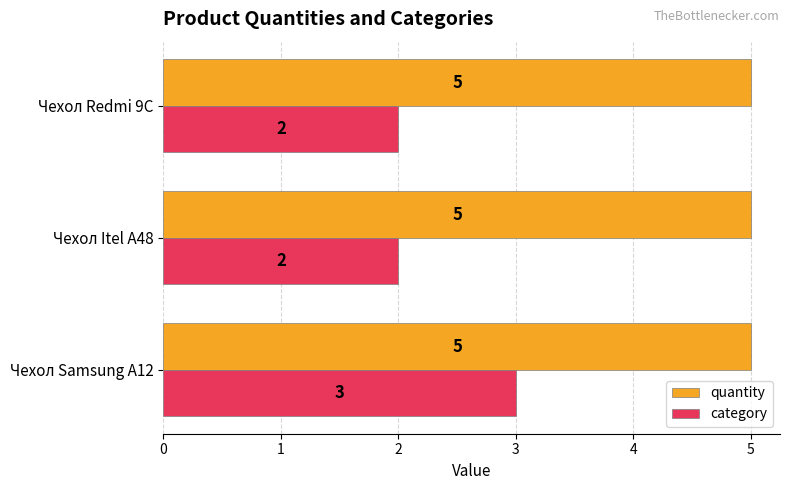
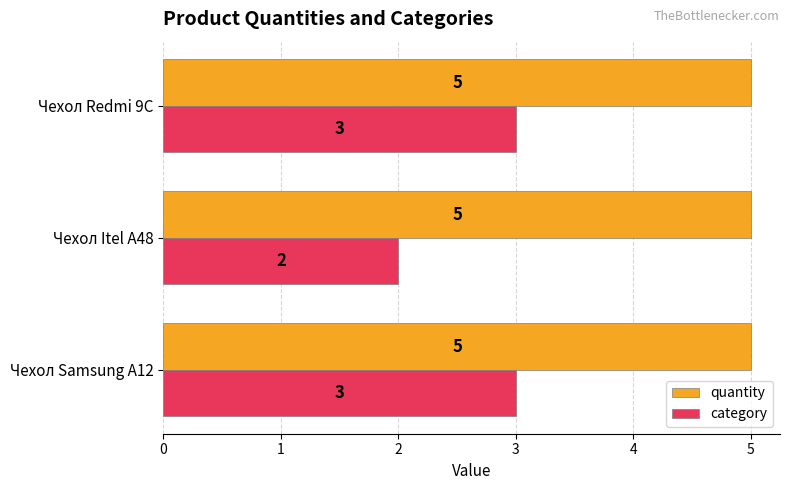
  {
    "quantity": {
      "Чехол Redmi 9C": 5,
      "Чехол Itel A48": 5,
      "Чехол Samsung A12": 5
    },
    "category": {
-     "Чехол Redmi 9C": 2,
+     "Чехол Redmi 9C": 3,
      "Чехол Itel A48": 2,
      "Чехол Samsung A12": 3
    }
  }
